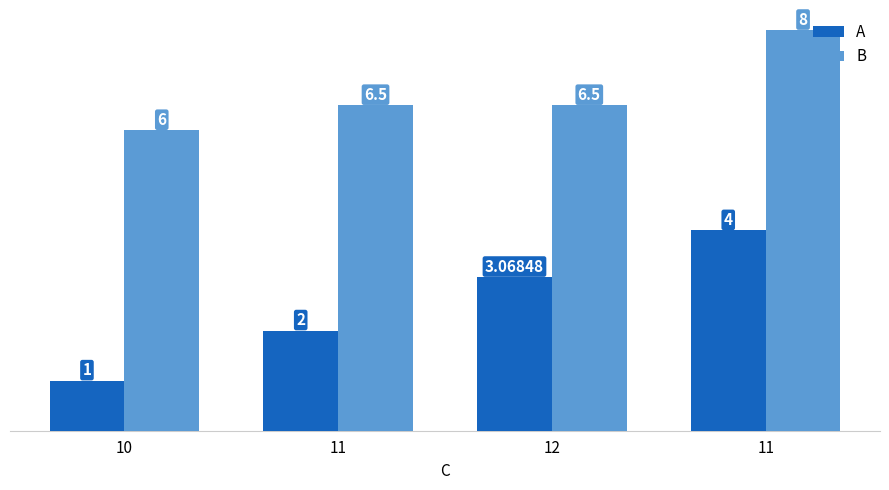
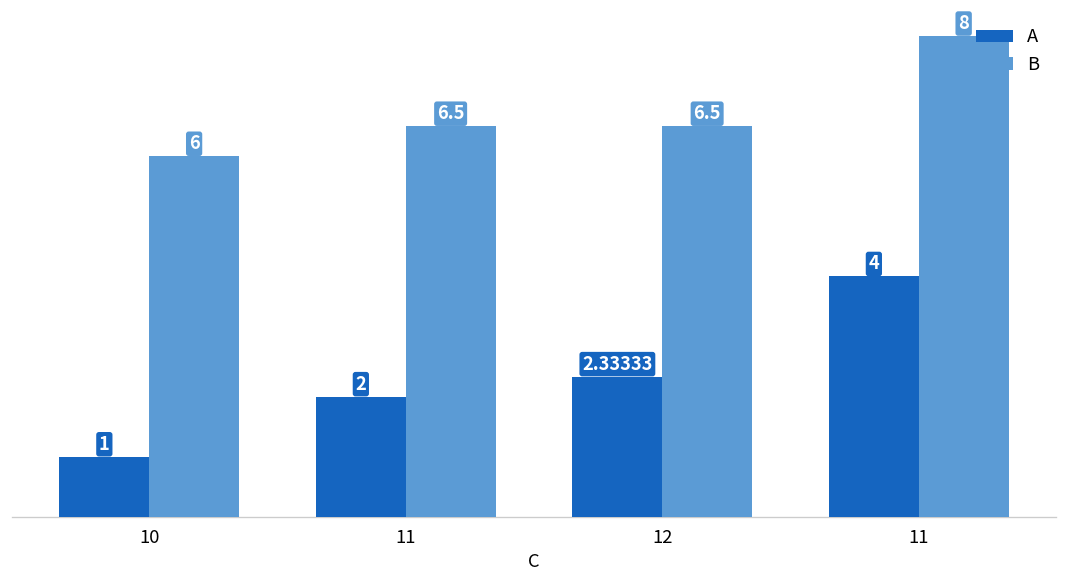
  {
    "A": {
-     "12": 3.06848
+     "12": 2.33333
    }
  }
